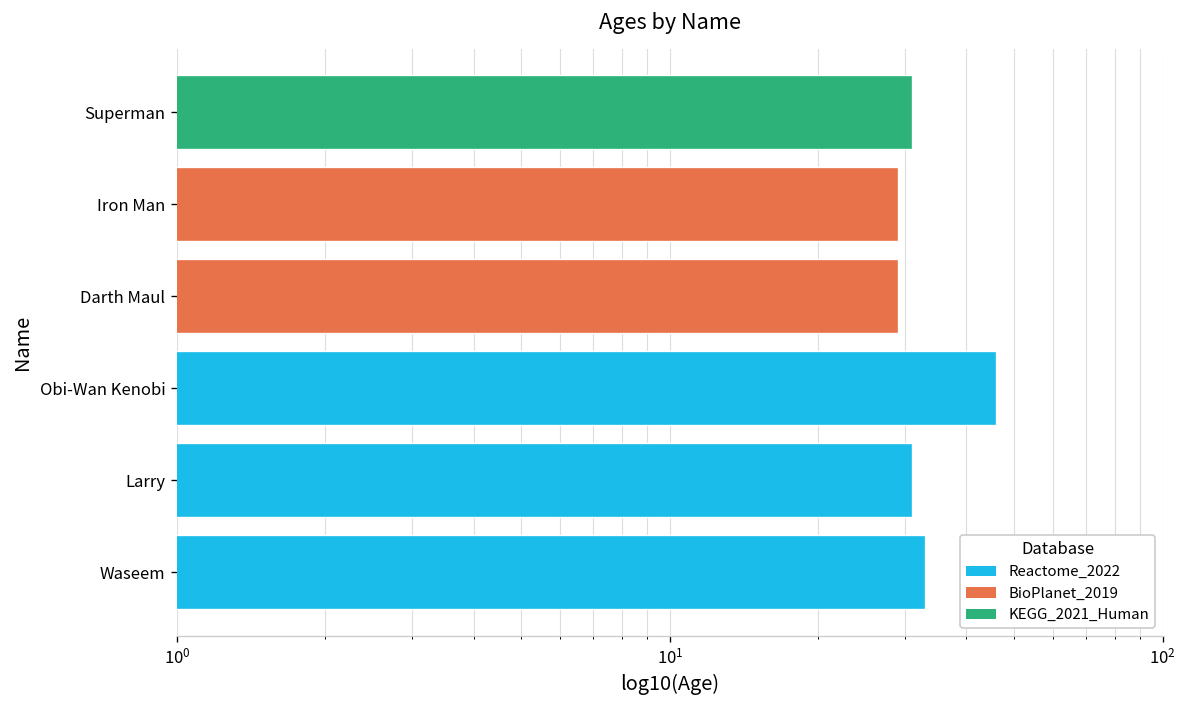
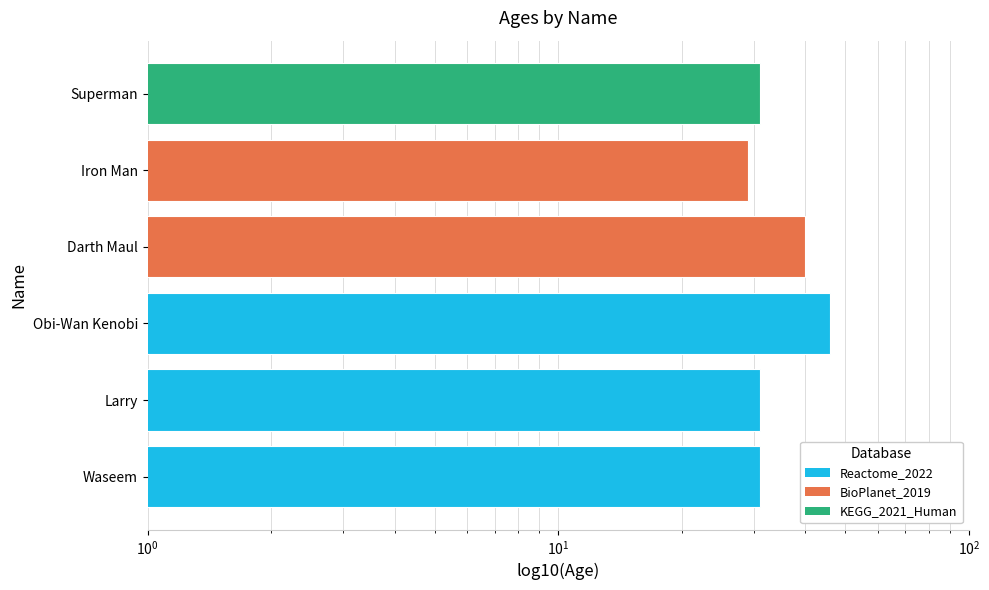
  {
    "Superman": 31,
    "Iron Man": 29,
-   "Darth Maul": 29,
+   "Darth Maul": 40,
    "Obi-Wan Kenobi": 46,
    "Larry": 31,
-   "Waseem": 33
+   "Waseem": 31
  }
